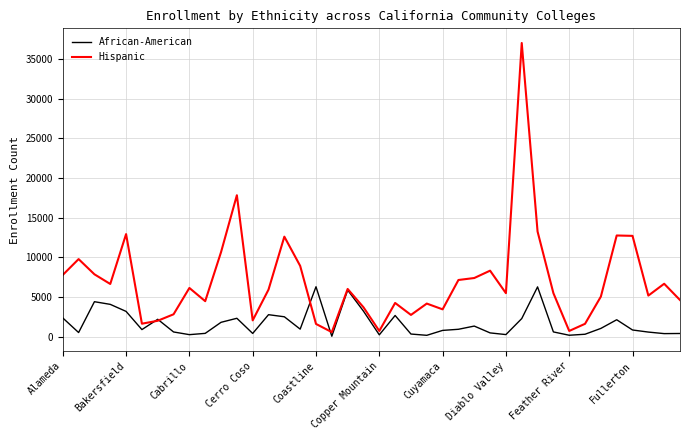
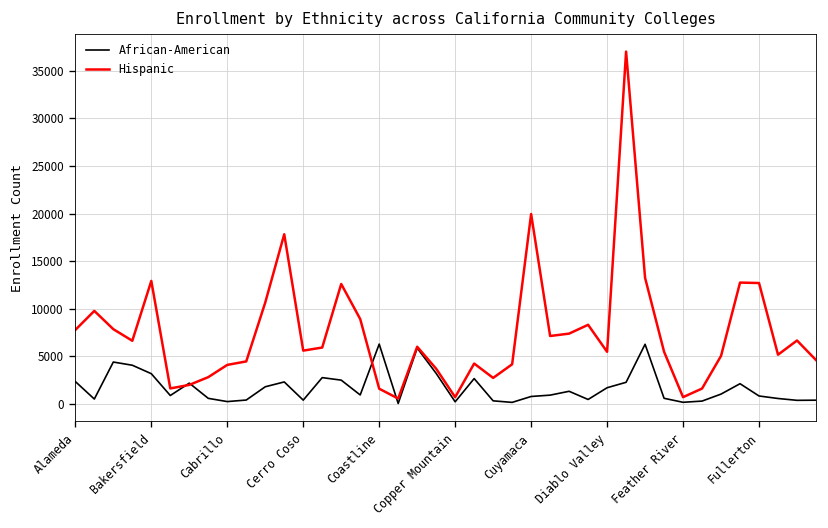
  {
    "African-American": {
      "Alameda": 2000,
      "Bakersfield": 3000,
      "Cabrillo": 0,
      "Cerro Coso": 0,
      "Coastline": 6000,
      "Copper Mountain": 0,
      "Cuyamaca": 1000,
-     "Diablo Valley": 0,
+     "Diablo Valley": 2000,
      "Feather River": 0,
      "Fullerton": 1000
    },
    "Hispanic": {
      "Alameda": 8000,
      "Bakersfield": 13000,
-     "Cabrillo": 6000,
-     "Cerro Coso": 2000,
+     "Cabrillo": 4000,
+     "Cerro Coso": 6000,
      "Coastline": 2000,
      "Copper Mountain": 1000,
-     "Cuyamaca": 3000,
+     "Cuyamaca": 20000,
      "Diablo Valley": 5000,
      "Feather River": 1000,
      "Fullerton": 13000
    }
  }
